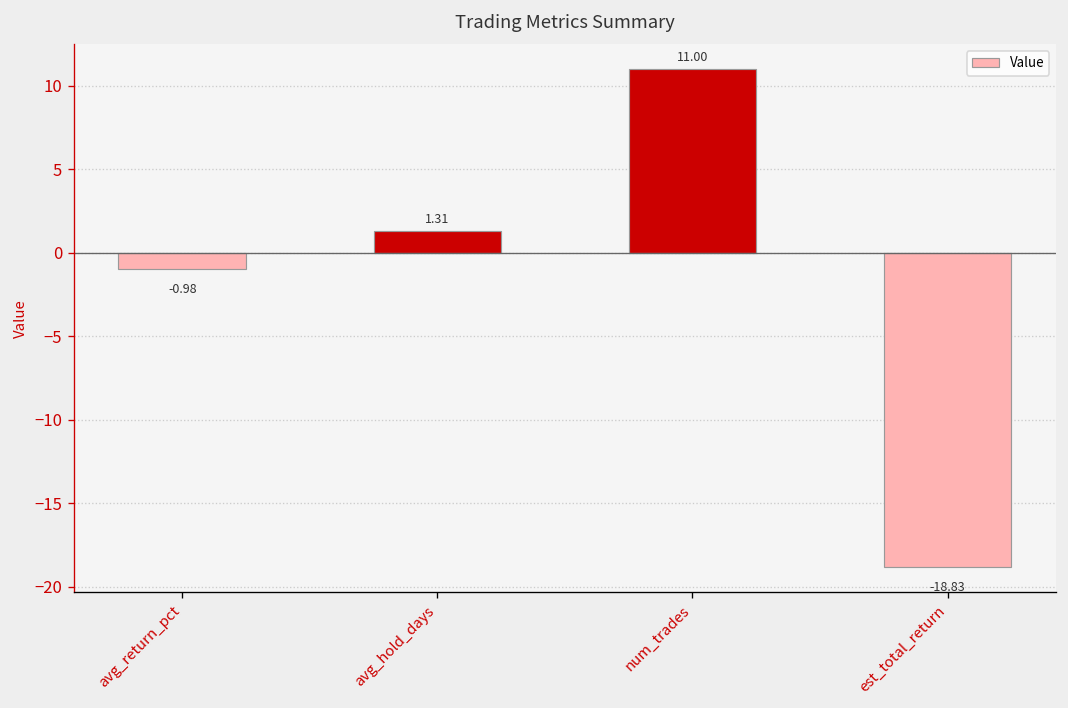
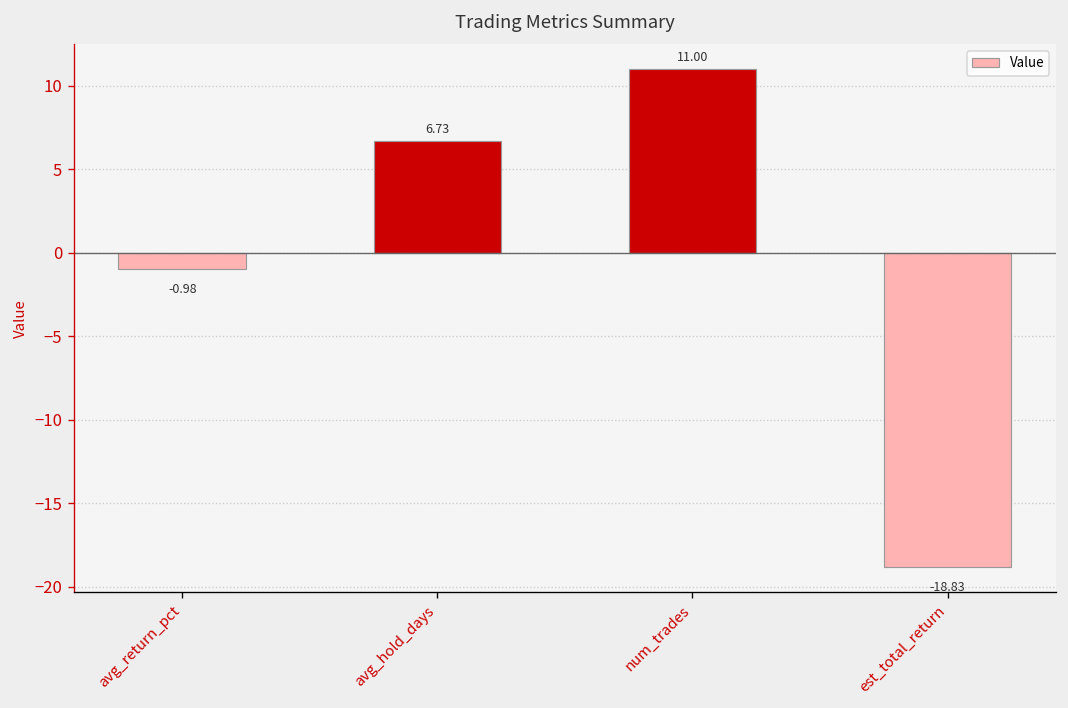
  {
    "avg_return_pct": -0.98,
-   "avg_hold_days": 1.31,
+   "avg_hold_days": 6.73,
    "num_trades": 11.00,
    "est_total_return": -18.83
  }
